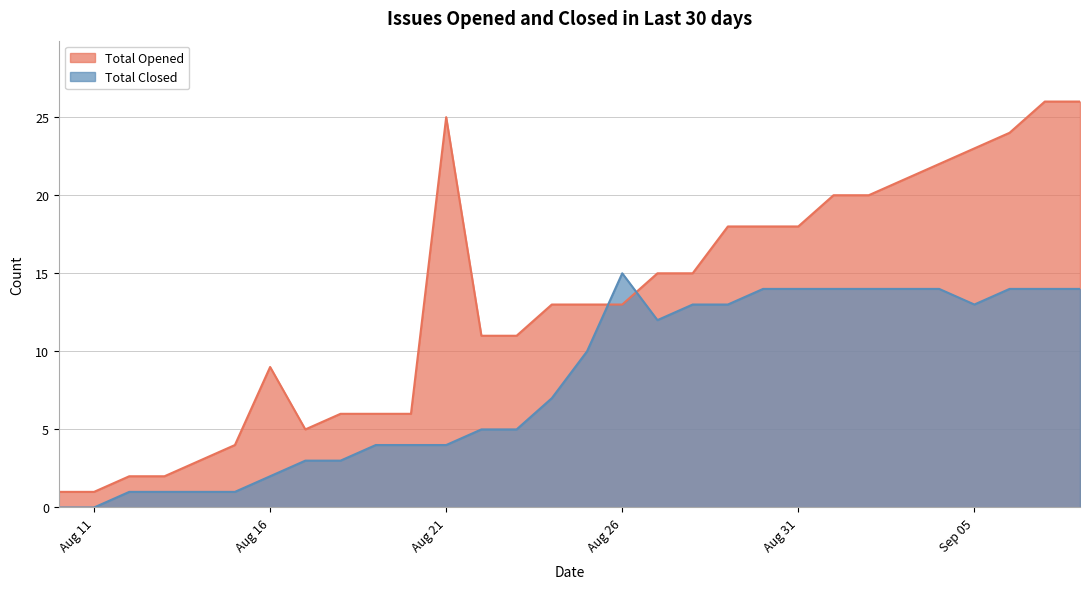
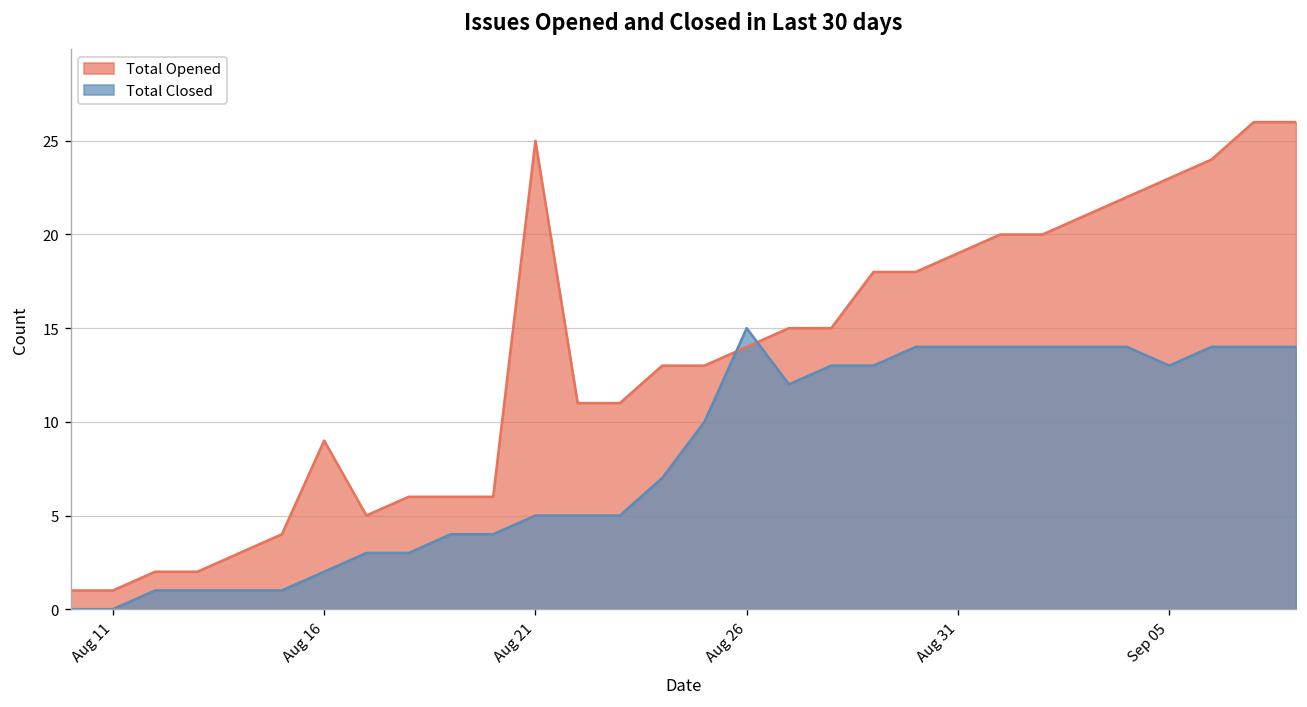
  {
    "Total Opened": {
      "Aug 11": 1,
      "Aug 16": 9,
      "Aug 21": 25,
-     "Aug 26": 13,
-     "Aug 31": 18,
+     "Aug 26": 14,
+     "Aug 31": 19,
      "Sep 05": 23
    },
    "Total Closed": {
      "Aug 11": 0,
      "Aug 16": 2,
-     "Aug 21": 4,
+     "Aug 21": 5,
      "Aug 26": 15,
      "Aug 31": 14,
      "Sep 05": 13
    }
  }
